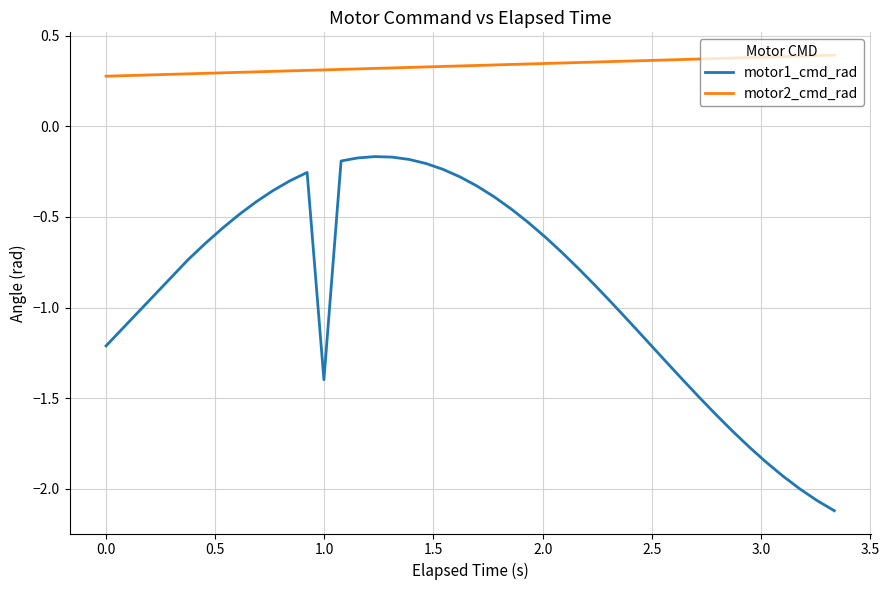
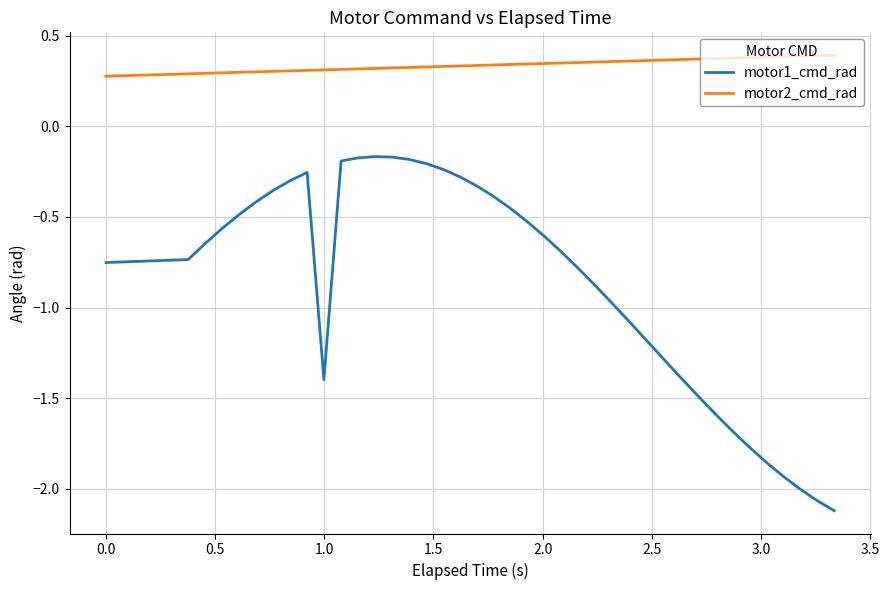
  {
    "motor1_cmd_rad": {
-     "0.0": -1.21,
+     "0.0": -0.75,
      "1.0": -1.40
    },
    "motor2_cmd_rad": {
      "0.0": 0.28,
      "1.0": 0.31
    }
  }
